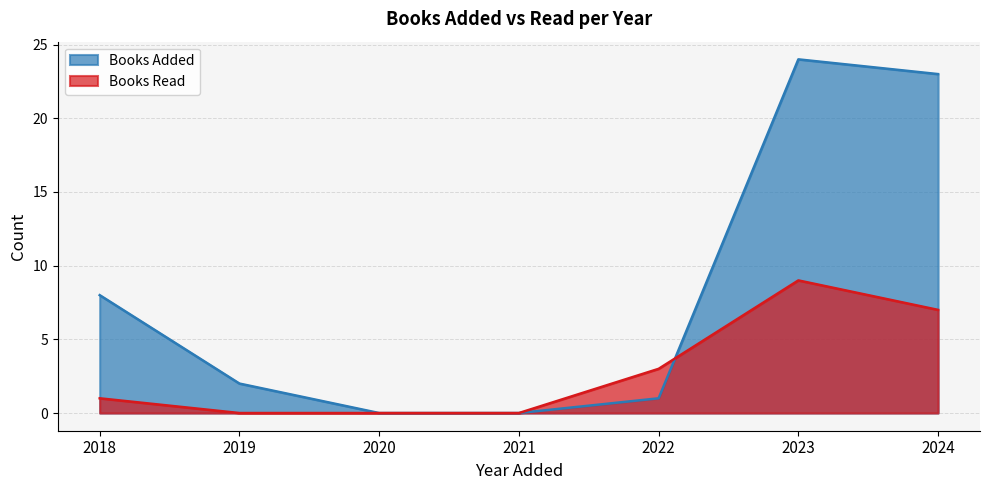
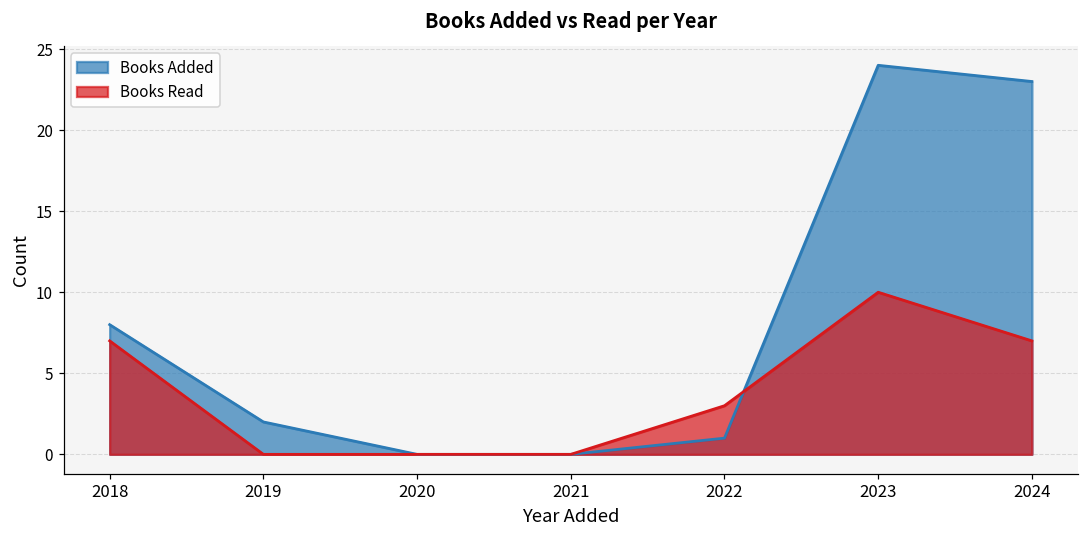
  {
    "Books Added": {
      "2018": 8,
      "2019": 2,
      "2022": 1,
      "2023": 24,
      "2024": 23
    },
    "Books Read": {
-     "2018": 1,
+     "2018": 7,
      "2019": 0,
      "2022": 3,
-     "2023": 9,
+     "2023": 10,
      "2024": 7
    }
  }
